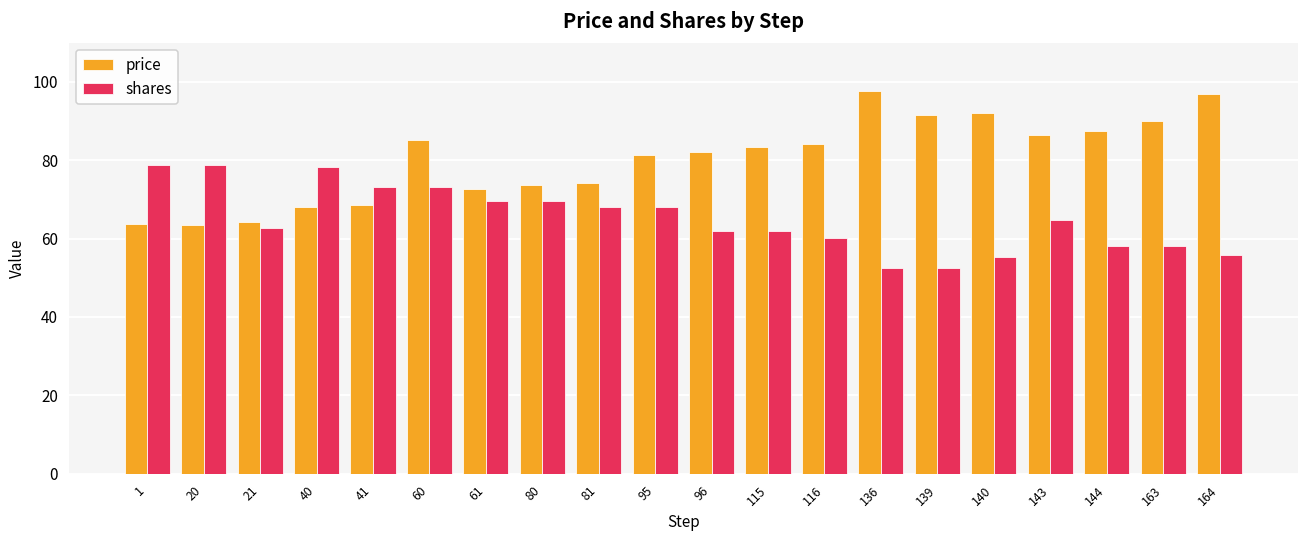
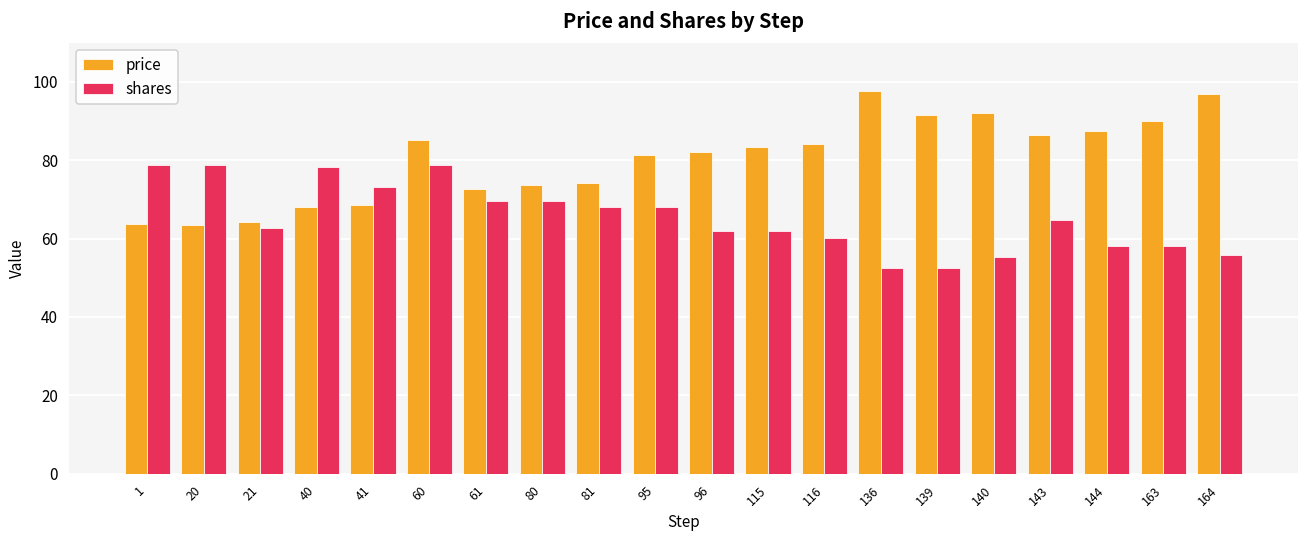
  {
    "price": {
      "1": 64,
      "20": 63,
      "21": 64,
      "40": 68,
      "41": 69,
      "60": 85,
      "61": 73,
      "80": 74,
      "81": 74,
      "95": 81,
      "96": 82,
      "115": 83,
      "116": 84,
      "136": 98,
      "139": 91,
      "140": 92,
      "143": 86,
      "144": 88,
      "163": 90,
      "164": 97
    },
    "shares": {
      "1": 79,
      "20": 79,
      "21": 63,
      "40": 78,
      "41": 73,
-     "60": 73,
+     "60": 79,
      "61": 70,
      "80": 70,
      "81": 68,
      "95": 68,
      "96": 62,
      "115": 62,
      "116": 60,
      "136": 52,
      "139": 52,
      "140": 55,
      "143": 65,
      "144": 58,
      "163": 58,
      "164": 56
    }
  }
